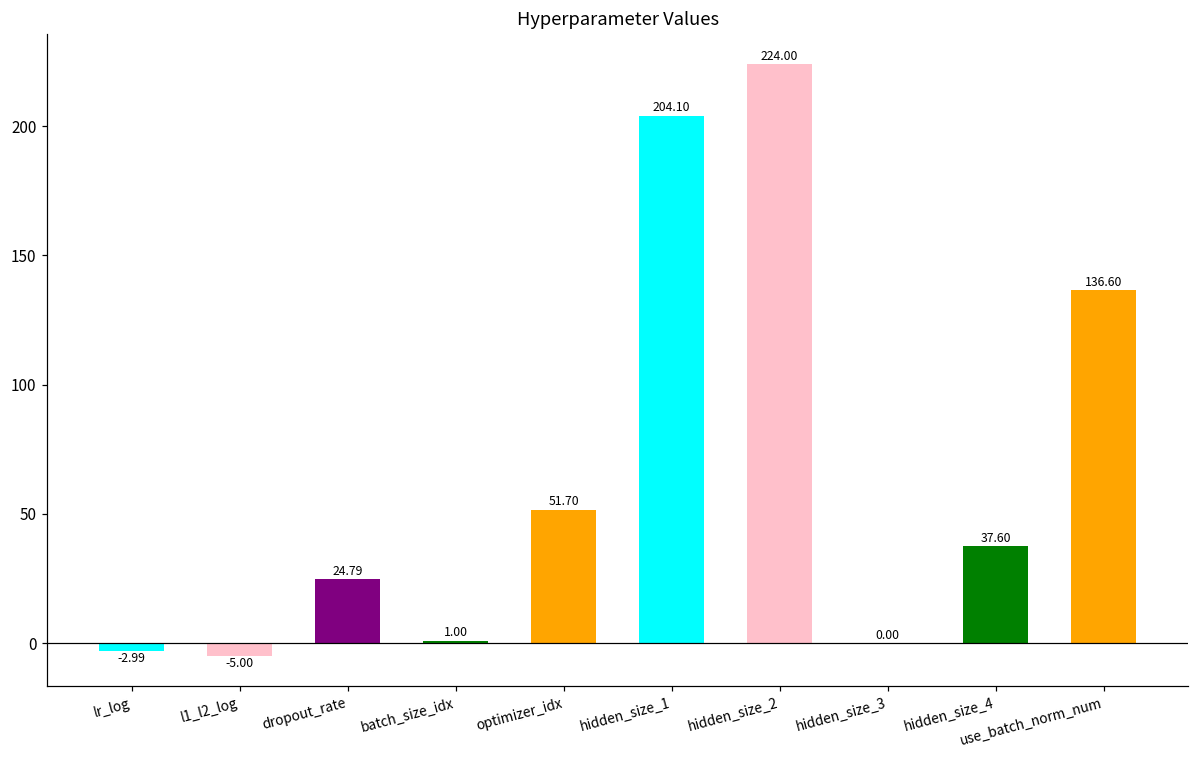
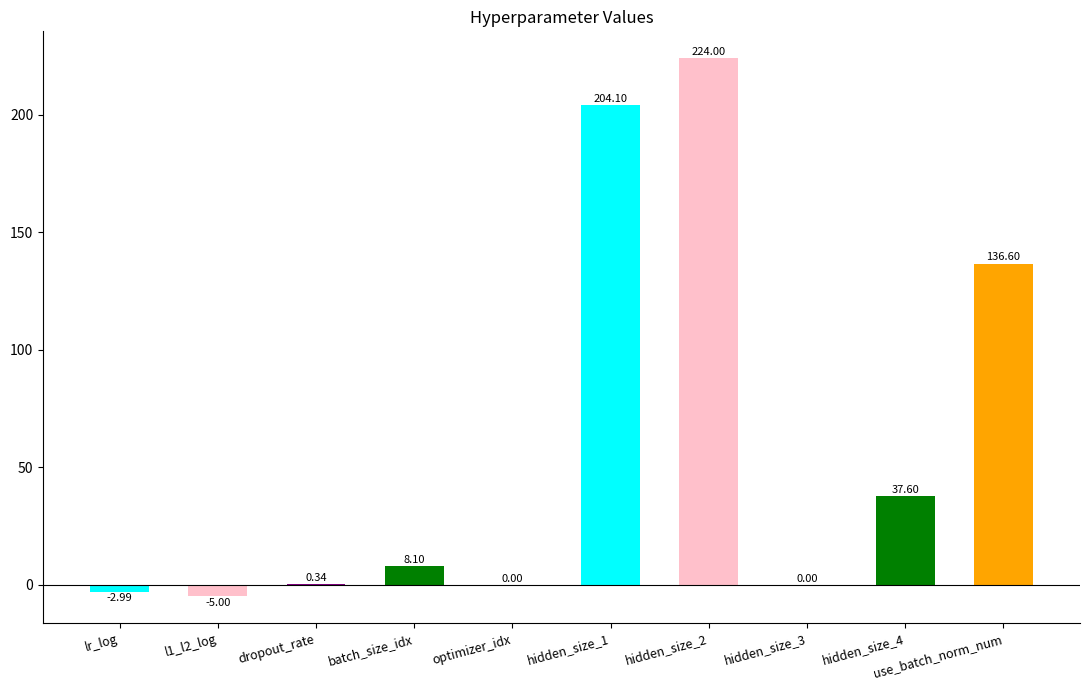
  {
    "lr_log": -2.99,
    "l1_l2_log": -5.00,
-   "dropout_rate": 24.79,
-   "batch_size_idx": 1.00,
-   "optimizer_idx": 51.70,
+   "dropout_rate": 0.34,
+   "batch_size_idx": 8.10,
+   "optimizer_idx": 0.00,
    "hidden_size_1": 204.10,
    "hidden_size_2": 224.00,
    "hidden_size_3": 0.00,
    "hidden_size_4": 37.60,
    "use_batch_norm_num": 136.60
  }
